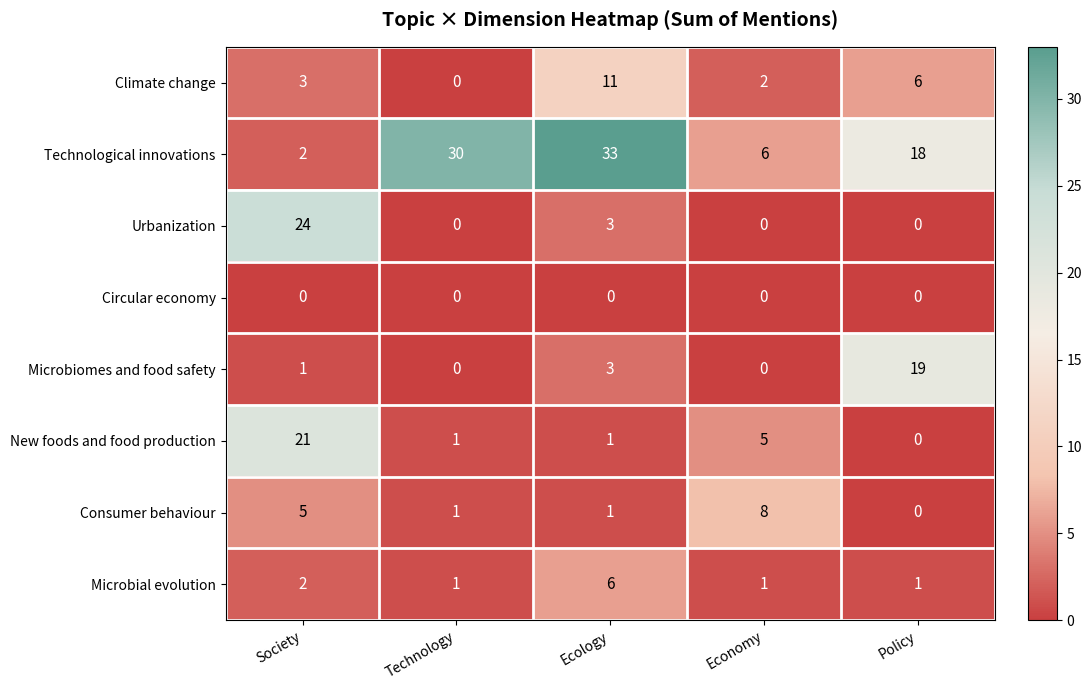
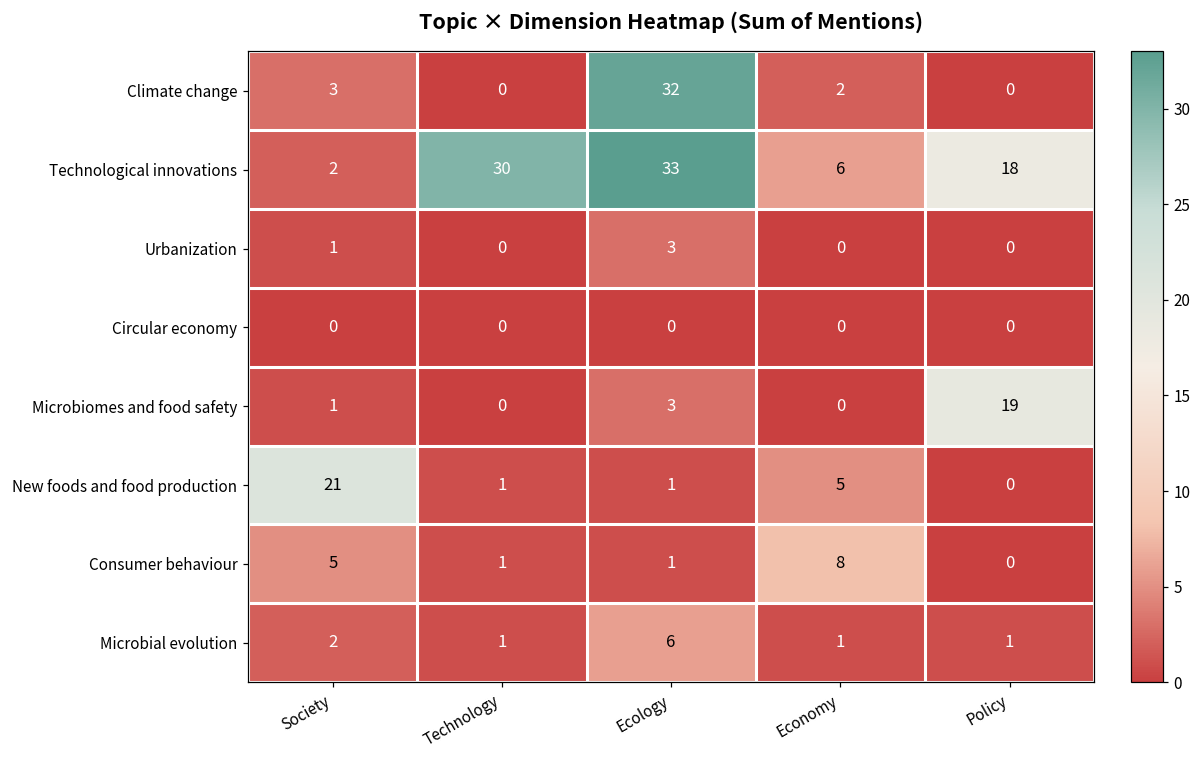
  {
    "Climate change": {
      "Society": 3,
      "Technology": 0,
-     "Ecology": 11,
+     "Ecology": 32,
      "Economy": 2,
-     "Policy": 6
+     "Policy": 0
    },
    "Technological innovations": {
      "Society": 2,
      "Technology": 30,
      "Ecology": 33,
      "Economy": 6,
      "Policy": 18
    },
    "Urbanization": {
-     "Society": 24,
+     "Society": 1,
      "Technology": 0,
      "Ecology": 3,
      "Economy": 0,
      "Policy": 0
    },
    "Circular economy": {
      "Society": 0,
      "Technology": 0,
      "Ecology": 0,
      "Economy": 0,
      "Policy": 0
    },
    "Microbiomes and food safety": {
      "Society": 1,
      "Technology": 0,
      "Ecology": 3,
      "Economy": 0,
      "Policy": 19
    },
    "New foods and food production": {
      "Society": 21,
      "Technology": 1,
      "Ecology": 1,
      "Economy": 5,
      "Policy": 0
    },
    "Consumer behaviour": {
      "Society": 5,
      "Technology": 1,
      "Ecology": 1,
      "Economy": 8,
      "Policy": 0
    },
    "Microbial evolution": {
      "Society": 2,
      "Technology": 1,
      "Ecology": 6,
      "Economy": 1,
      "Policy": 1
    }
  }
